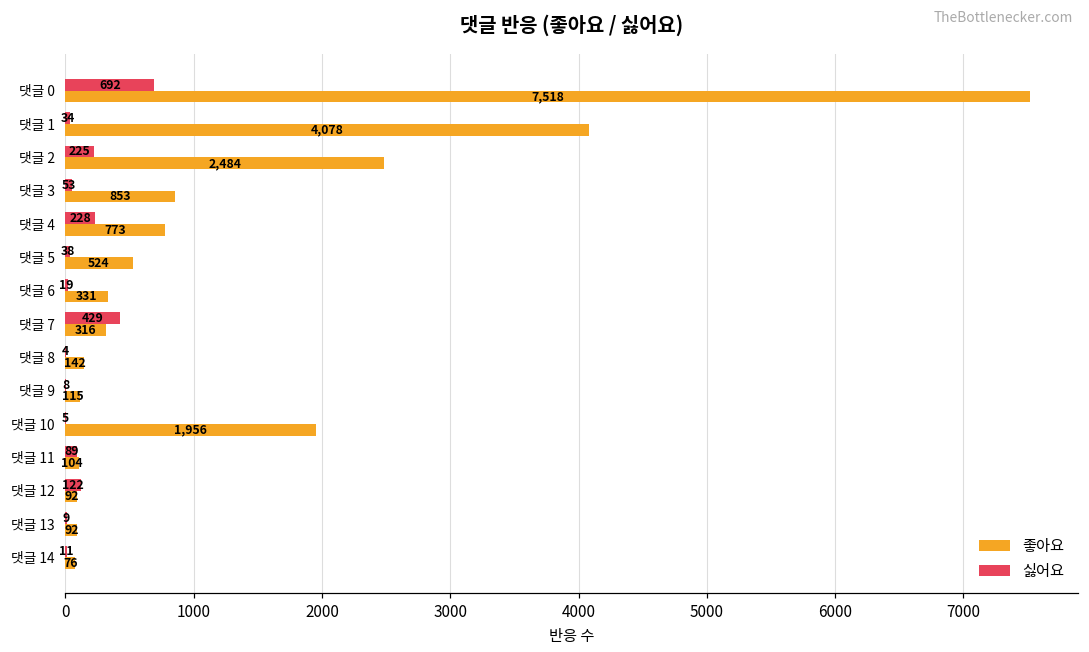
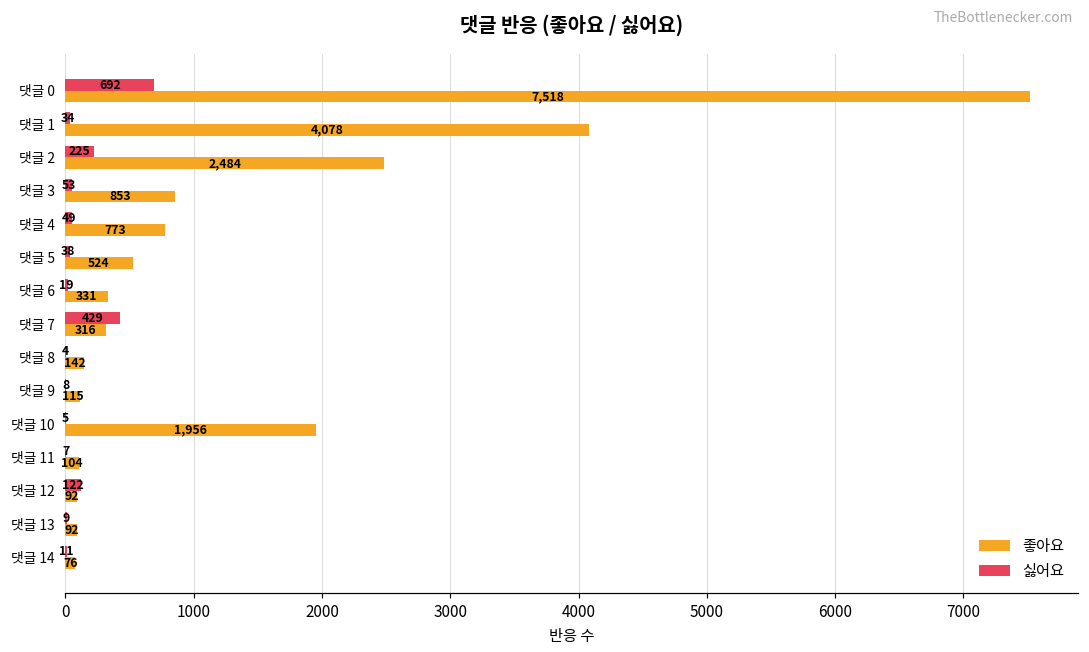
  {
    "좋아요": {
      "댓글 0": "7,518",
      "댓글 1": "4,078",
      "댓글 2": "2,484",
      "댓글 3": "853",
      "댓글 4": "773",
      "댓글 5": "524",
      "댓글 6": "331",
      "댓글 7": "316",
      "댓글 8": "142",
      "댓글 9": "115",
      "댓글 10": "1,956",
      "댓글 11": "104",
      "댓글 13": "92",
      "댓글 14": "76"
    },
    "싫어요": {
      "댓글 0": "692",
      "댓글 1": "34",
      "댓글 2": "225",
      "댓글 3": "53",
-     "댓글 4": "228",
+     "댓글 4": "49",
      "댓글 5": "38",
      "댓글 6": "19",
      "댓글 7": "429",
      "댓글 8": "4",
      "댓글 10": "5",
-     "댓글 11": "89",
+     "댓글 11": "7",
      "댓글 12": "122",
      "댓글 13": "9",
      "댓글 14": "11"
    }
  }
